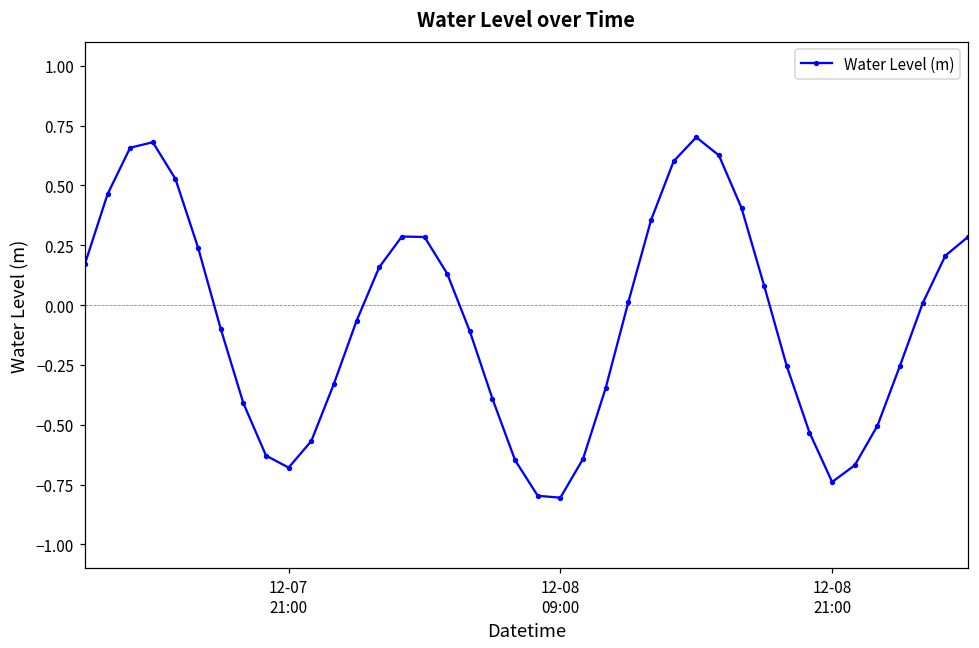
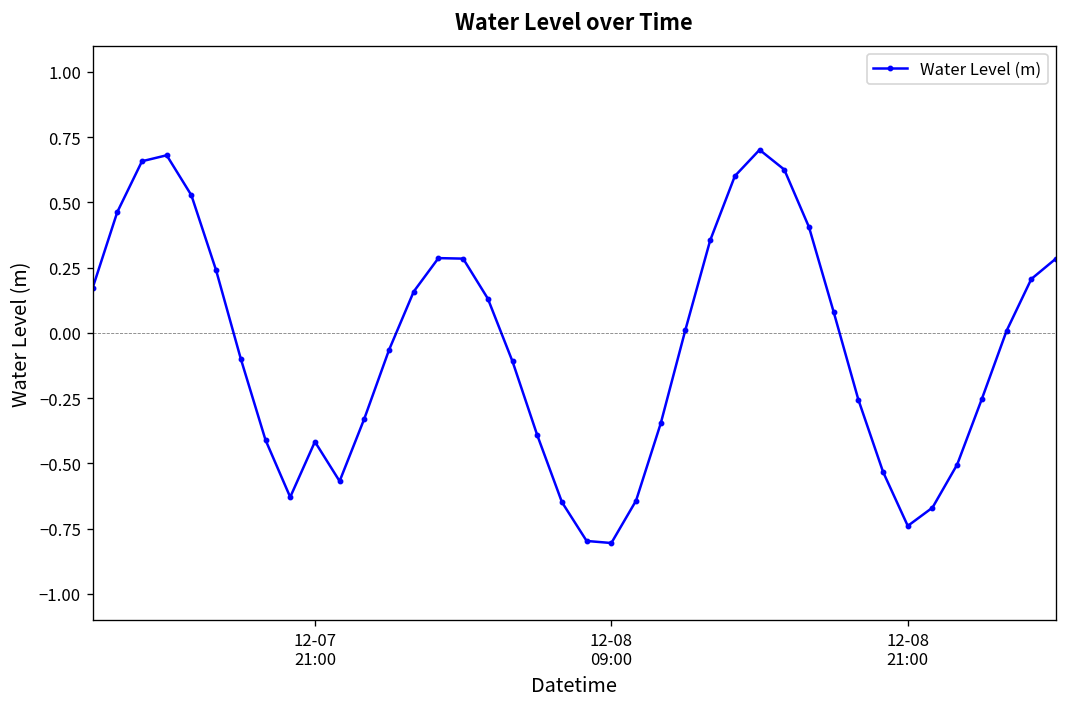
  {
-   "12-07 21:00": -0.68,
+   "12-07 21:00": -0.42,
    "12-08 09:00": -0.81,
    "12-08 21:00": -0.74
  }
